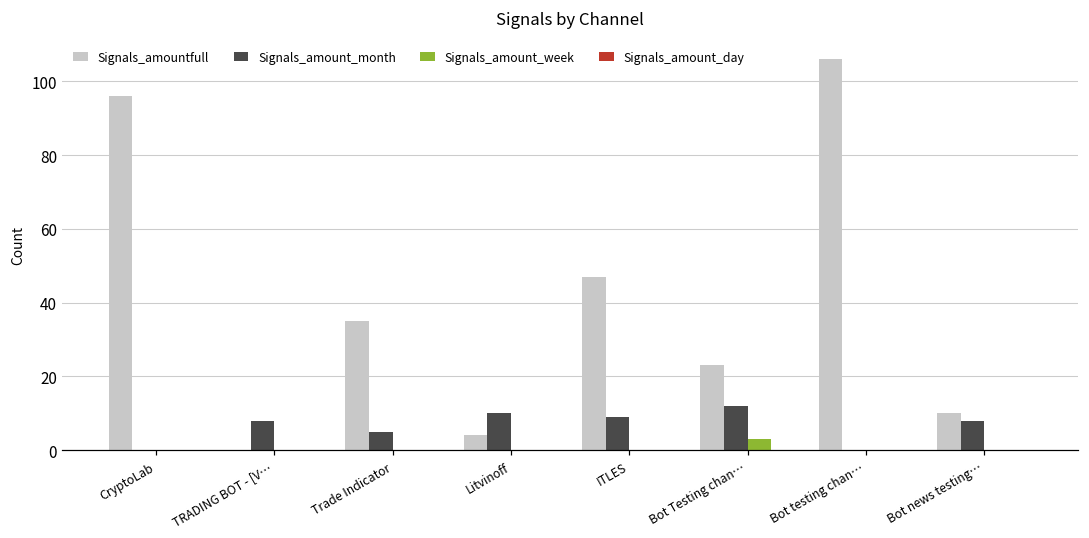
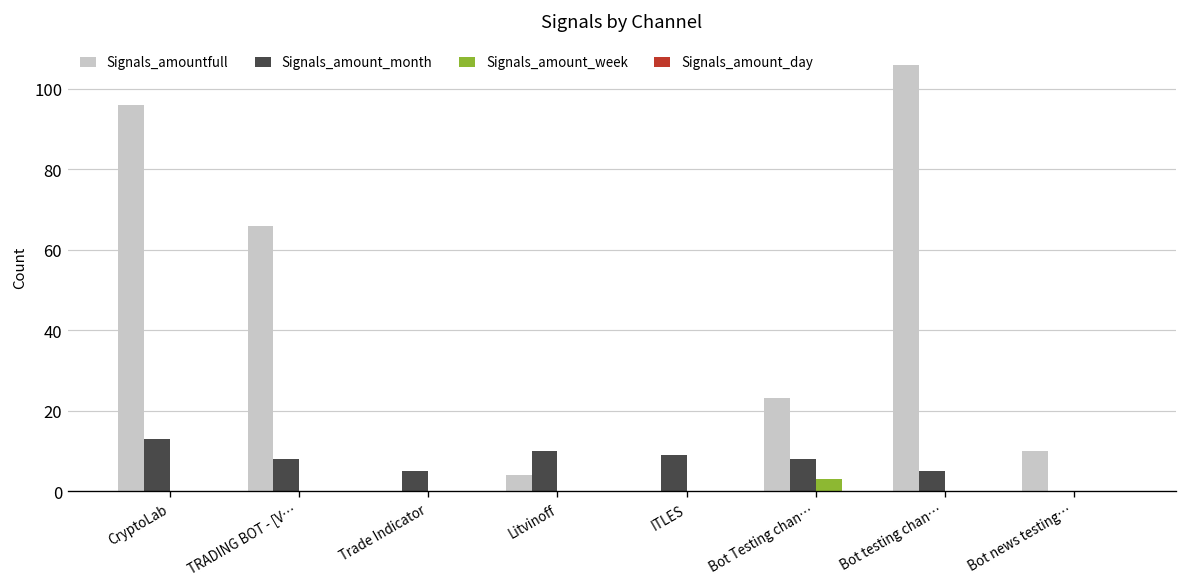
  {
    "Signals_amountfull": {
      "CryptoLab": 96,
-     "TRADING BOT - [V…": 0,
-     "Trade Indicator": 35,
+     "TRADING BOT - [V…": 66,
+     "Trade Indicator": 0,
      "Litvinoff": 4,
-     "ITLES": 47,
+     "ITLES": 0,
      "Bot Testing chan…": 23,
      "Bot testing chan…": 106,
      "Bot news testing…": 10
    },
    "Signals_amount_month": {
-     "CryptoLab": 0,
+     "CryptoLab": 13,
      "TRADING BOT - [V…": 8,
      "Trade Indicator": 5,
      "Litvinoff": 10,
      "ITLES": 9,
-     "Bot Testing chan…": 12,
-     "Bot testing chan…": 0,
-     "Bot news testing…": 8
+     "Bot Testing chan…": 8,
+     "Bot testing chan…": 5,
+     "Bot news testing…": 0
    },
    "Signals_amount_week": {
      "CryptoLab": 0,
      "TRADING BOT - [V…": 0,
      "Trade Indicator": 0,
      "Litvinoff": 0,
      "ITLES": 0,
      "Bot Testing chan…": 3,
      "Bot testing chan…": 0,
      "Bot news testing…": 0
    },
    "Signals_amount_day": {
      "CryptoLab": 0,
      "TRADING BOT - [V…": 0,
      "Trade Indicator": 0,
      "Litvinoff": 0,
      "ITLES": 0,
      "Bot Testing chan…": 0,
      "Bot testing chan…": 0,
      "Bot news testing…": 0
    }
  }
